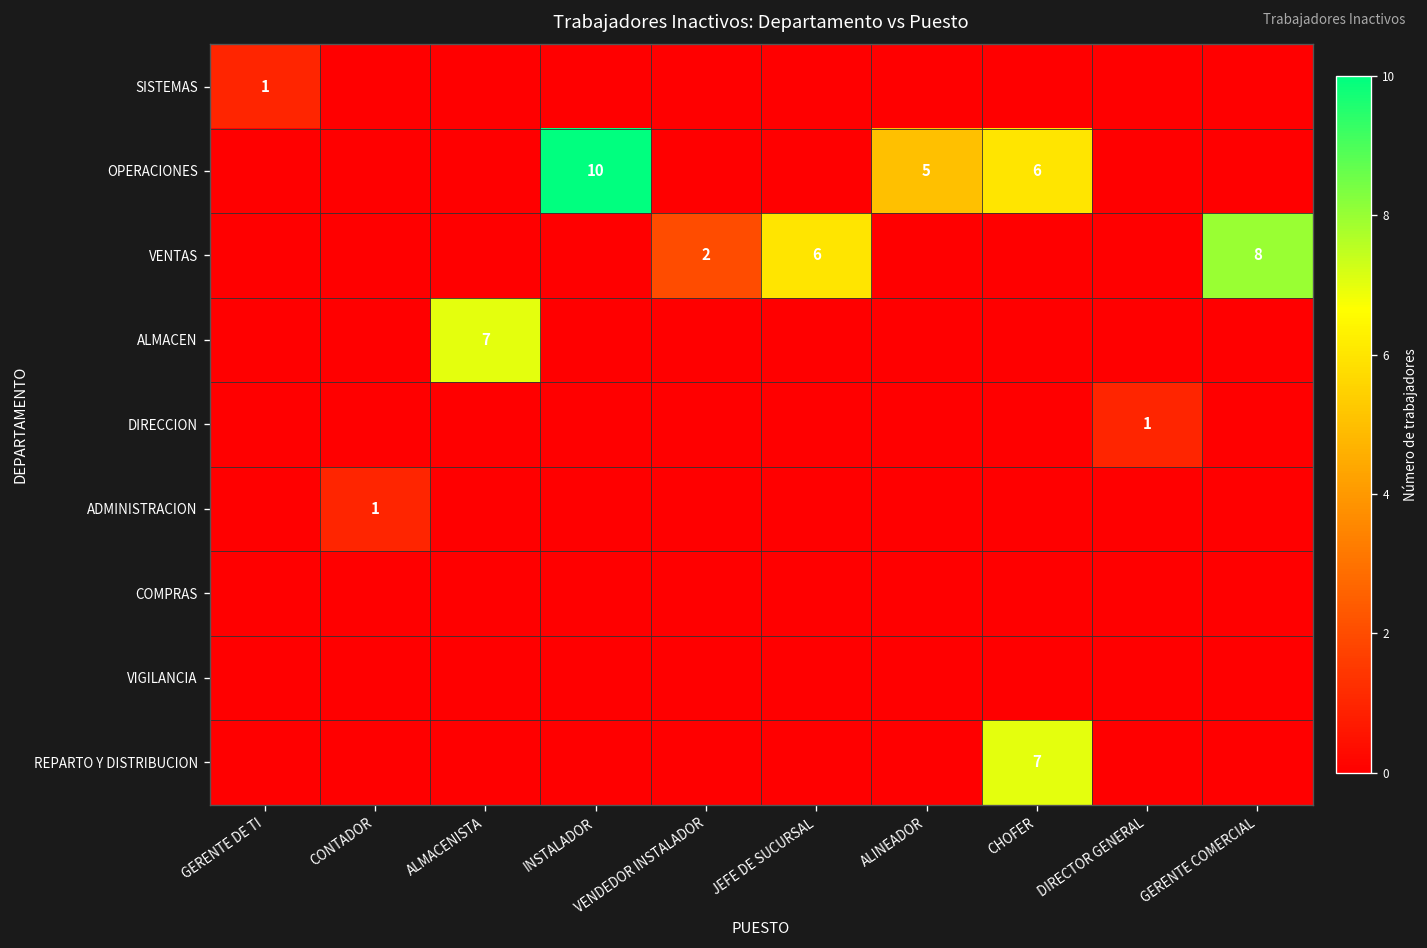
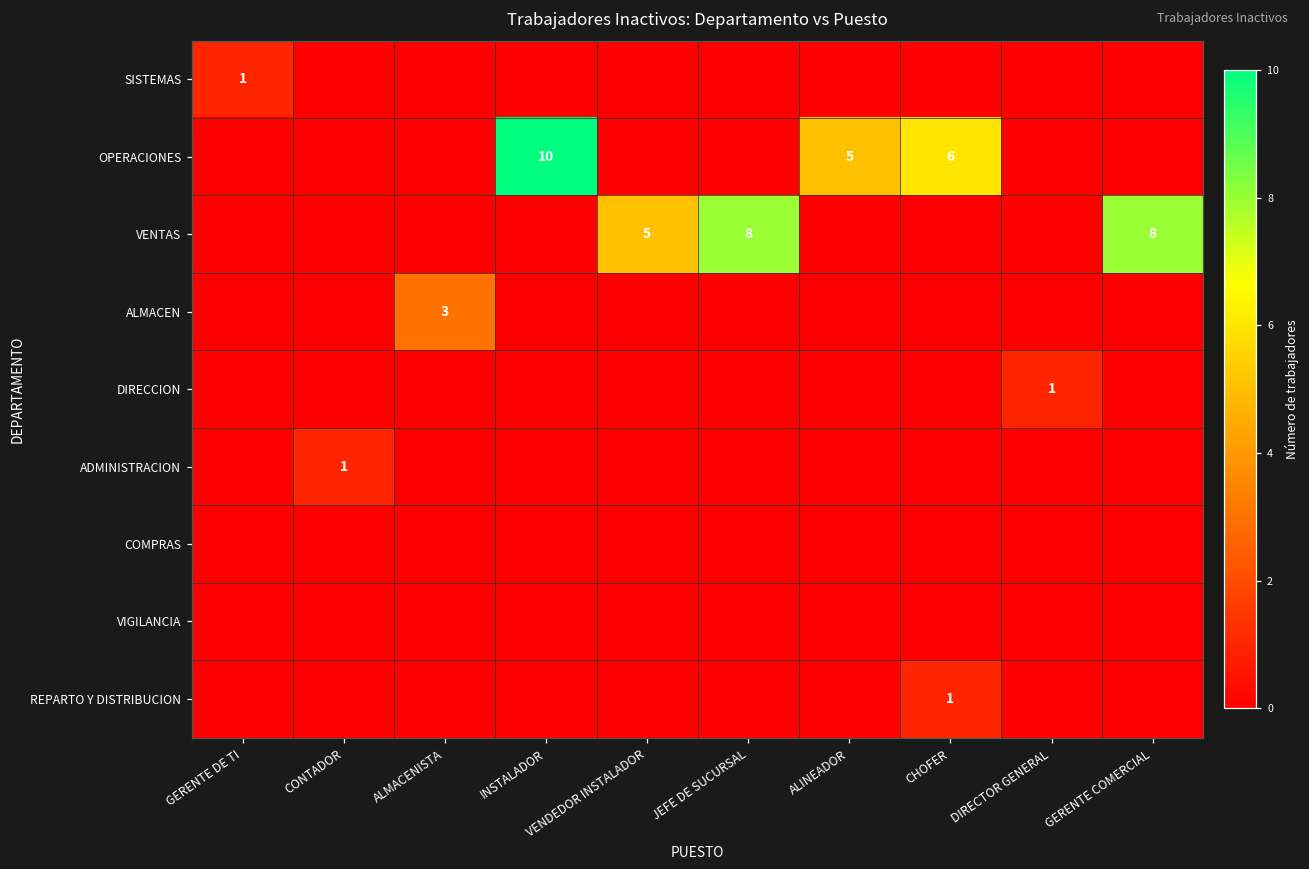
  {
    "SISTEMAS": {
      "GERENTE DE TI": 1
    },
    "OPERACIONES": {
      "INSTALADOR": 10,
      "ALINEADOR": 5,
      "CHOFER": 6
    },
    "VENTAS": {
-     "VENDEDOR INSTALADOR": 2,
-     "JEFE DE SUCURSAL": 6,
+     "VENDEDOR INSTALADOR": 5,
+     "JEFE DE SUCURSAL": 8,
      "GERENTE COMERCIAL": 8
    },
    "ALMACEN": {
-     "ALMACENISTA": 7
+     "ALMACENISTA": 3
    },
    "DIRECCION": {
      "DIRECTOR GENERAL": 1
    },
    "ADMINISTRACION": {
      "CONTADOR": 1
    },
    "REPARTO Y DISTRIBUCION": {
-     "CHOFER": 7
+     "CHOFER": 1
    }
  }
